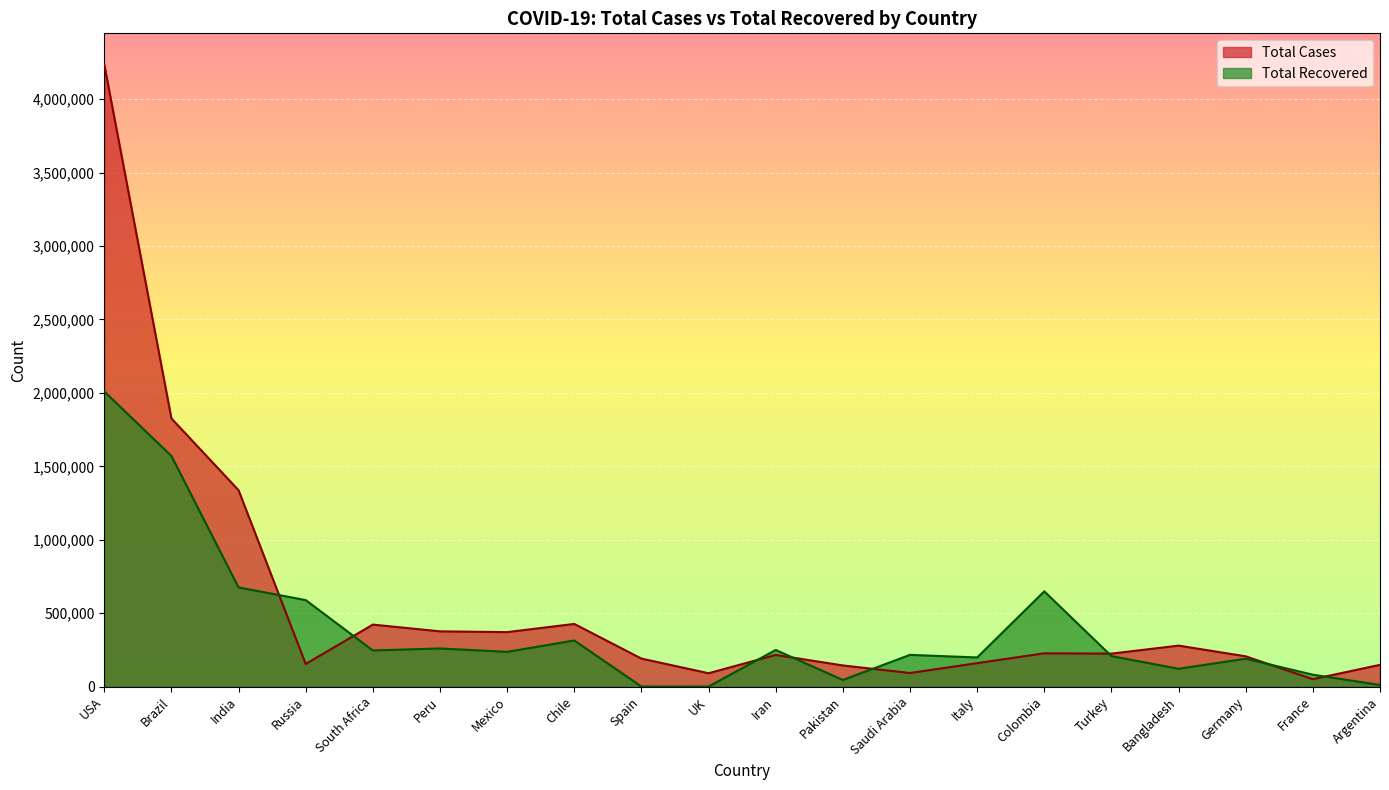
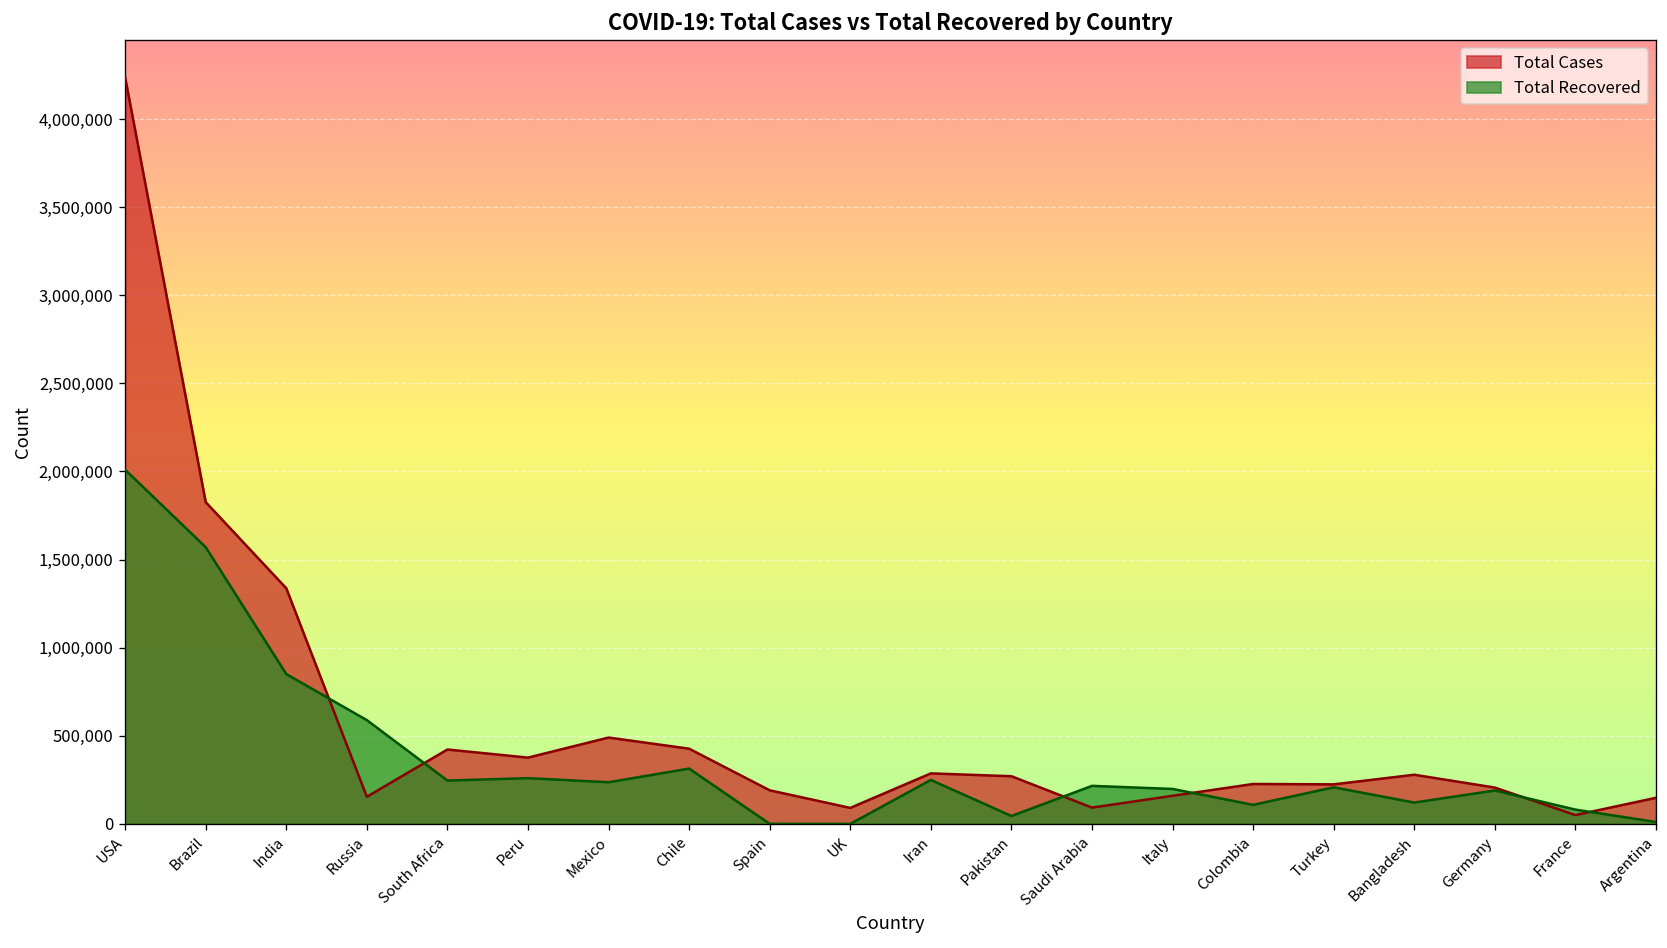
  {
    "Total Cases": {
      "USA": "4,240,000",
      "Brazil": "1,830,000",
      "India": "1,340,000",
      "Russia": "150,000",
      "South Africa": "420,000",
      "Peru": "380,000",
-     "Mexico": "370,000",
+     "Mexico": "490,000",
      "Chile": "430,000",
      "Spain": "190,000",
      "UK": "90,000",
-     "Iran": "220,000",
-     "Pakistan": "140,000",
+     "Iran": "290,000",
+     "Pakistan": "270,000",
      "Saudi Arabia": "90,000",
      "Italy": "160,000",
      "Colombia": "230,000",
      "Bangladesh": "280,000",
      "France": "50,000",
      "Argentina": "150,000"
    },
    "Total Recovered": {
      "USA": "2,010,000",
      "Brazil": "1,570,000",
-     "India": "680,000",
+     "India": "850,000",
      "Russia": "590,000",
      "South Africa": "250,000",
      "Peru": "260,000",
      "Mexico": "240,000",
      "Chile": "310,000",
      "Spain": "0",
      "UK": "0",
      "Iran": "250,000",
      "Pakistan": "40,000",
      "Saudi Arabia": "220,000",
      "Italy": "200,000",
-     "Colombia": "650,000",
+     "Colombia": "110,000",
      "Bangladesh": "120,000",
      "France": "80,000",
      "Argentina": "10,000"
    }
  }
